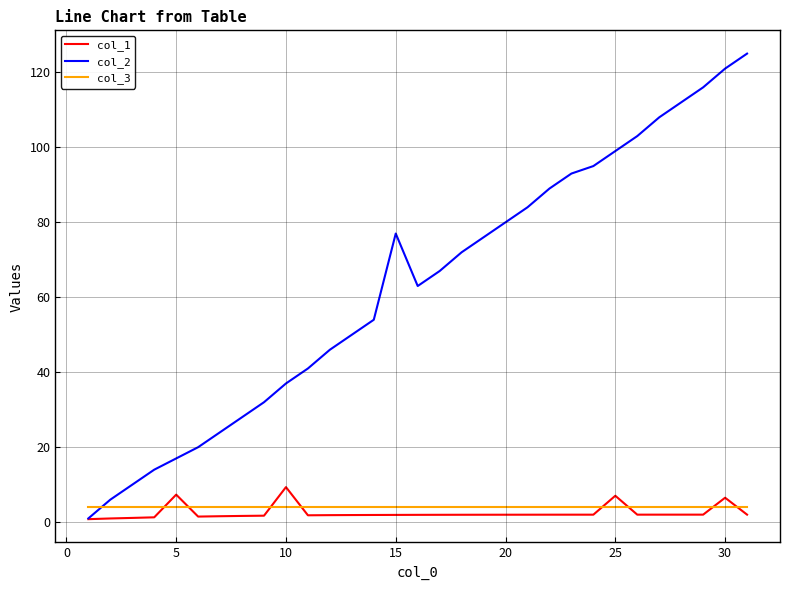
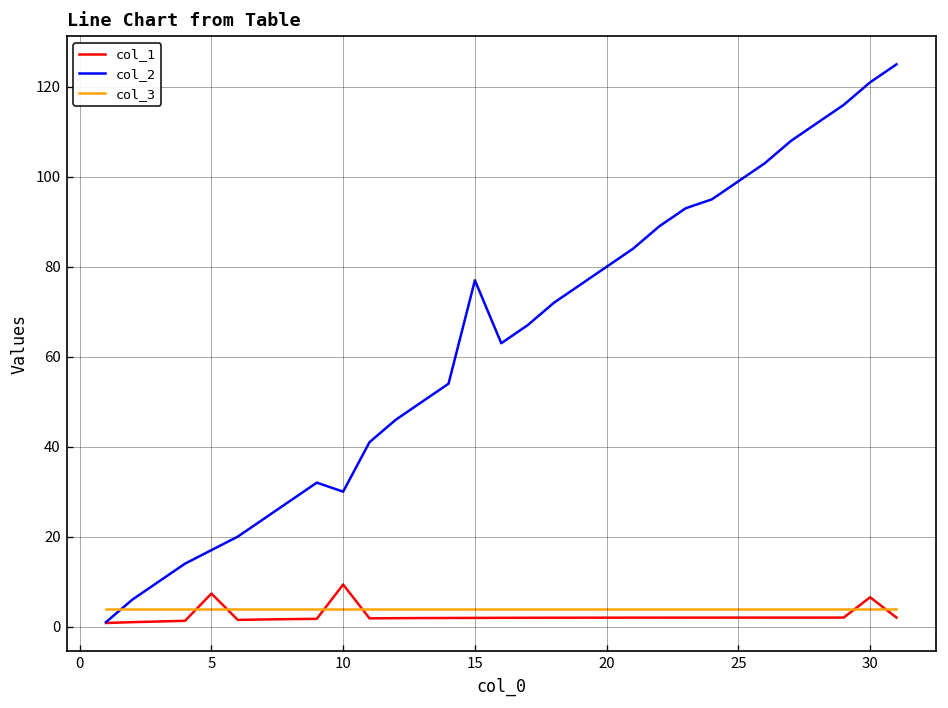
  {
    "col_1": {
      "5": 7,
      "10": 9,
      "15": 2,
      "20": 2,
-     "25": 7,
+     "25": 2,
      "30": 7
    },
    "col_2": {
      "5": 17,
-     "10": 37,
+     "10": 30,
      "15": 77,
      "20": 80,
      "25": 99,
      "30": 121
    },
    "col_3": {
      "5": 4,
      "10": 4,
      "15": 4,
      "20": 4,
      "25": 4,
      "30": 4
    }
  }
